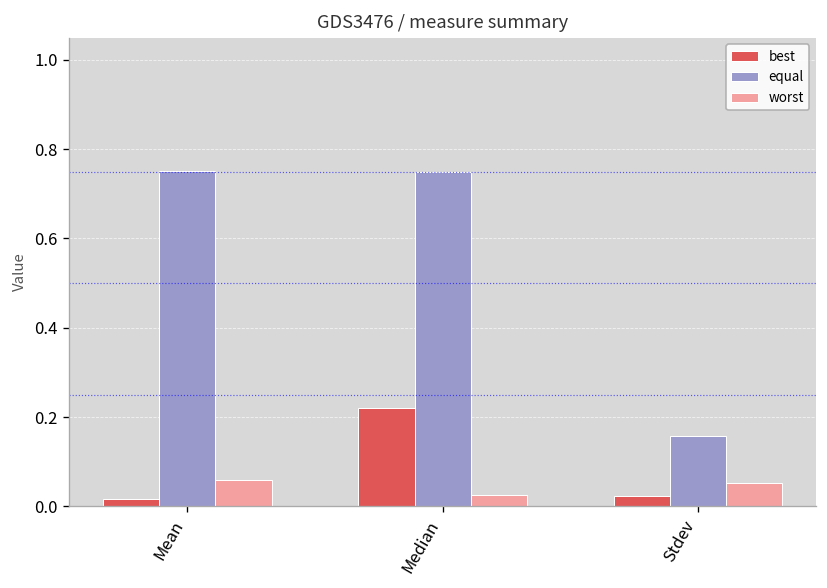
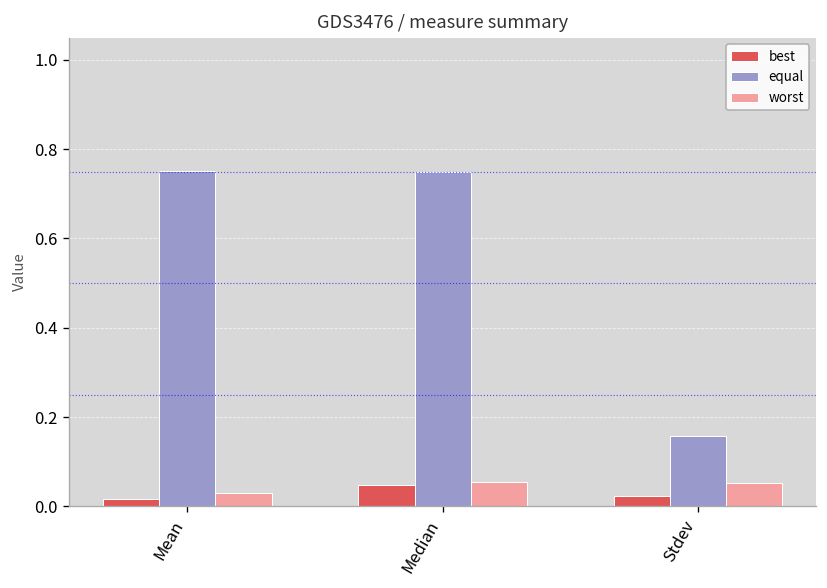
  {
    "best": {
      "Mean": 0.02,
-     "Median": 0.22,
+     "Median": 0.05,
      "Stdev": 0.02
    },
    "equal": {
      "Mean": 0.75,
      "Median": 0.75,
      "Stdev": 0.16
    },
    "worst": {
-     "Mean": 0.06,
-     "Median": 0.02,
+     "Mean": 0.03,
+     "Median": 0.05,
      "Stdev": 0.05
    }
  }
